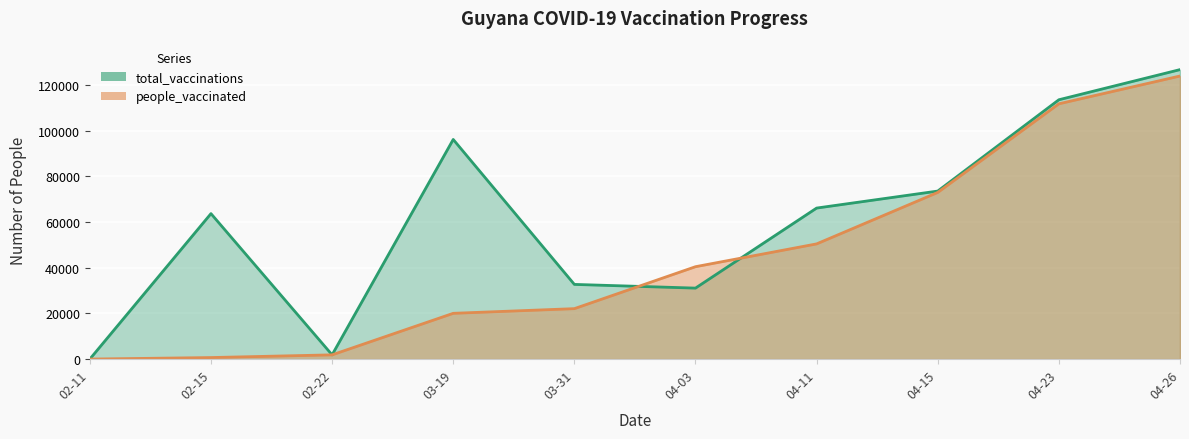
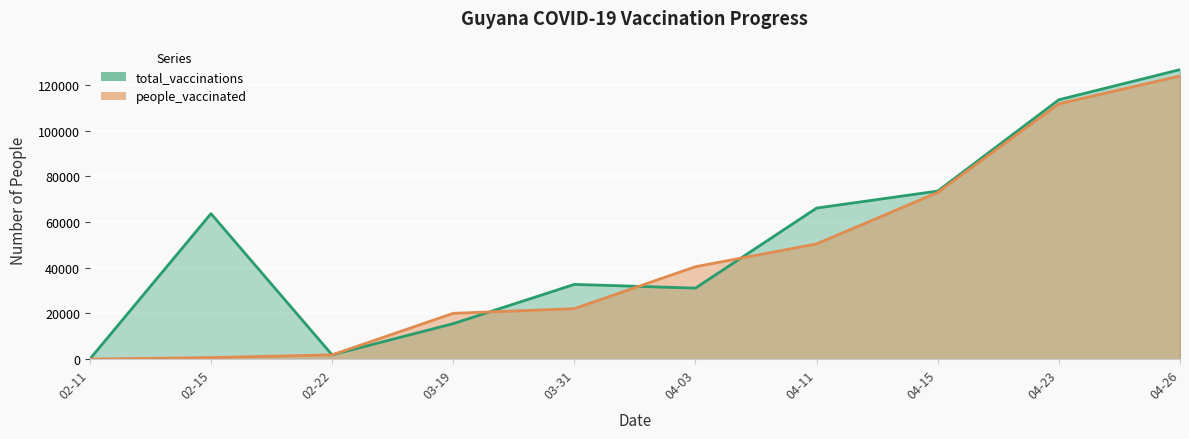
  {
    "total_vaccinations": {
      "02-15": 64000,
-     "03-19": 96000,
+     "03-19": 16000,
      "03-31": 33000,
      "04-03": 31000,
      "04-11": 66000,
      "04-23": 114000,
      "04-26": 127000
    },
    "people_vaccinated": {
      "02-15": 1000,
      "03-19": 20000,
      "03-31": 22000,
      "04-03": 40000,
      "04-11": 50000,
      "04-23": 112000,
      "04-26": 124000
    }
  }
